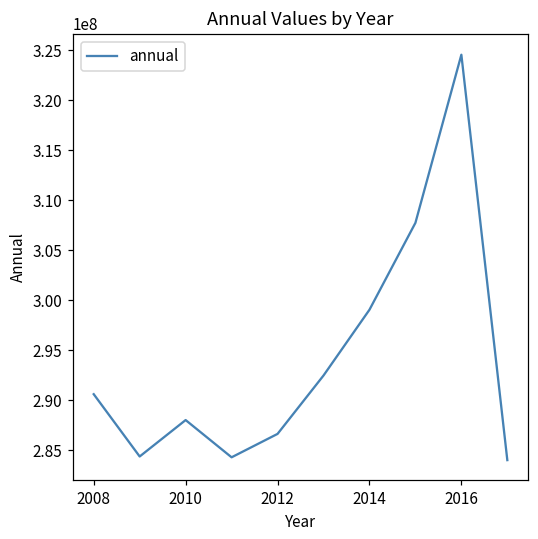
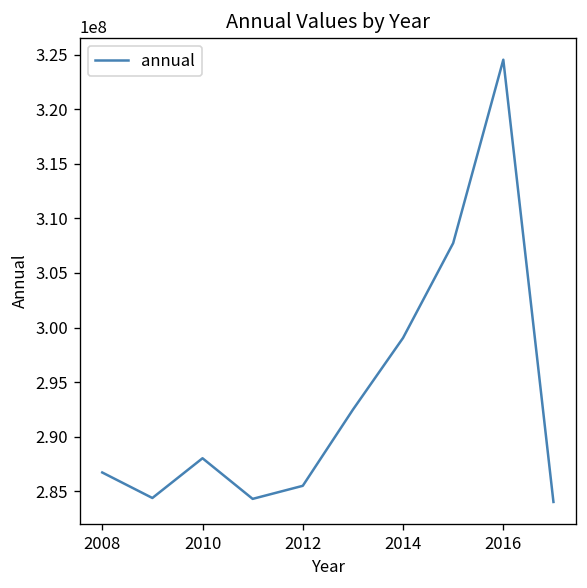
  {
-   "2008": 291000000,
+   "2008": 287000000,
    "2010": 288000000,
-   "2012": 287000000,
+   "2012": 286000000,
    "2014": 299000000,
    "2016": 325000000
  }
